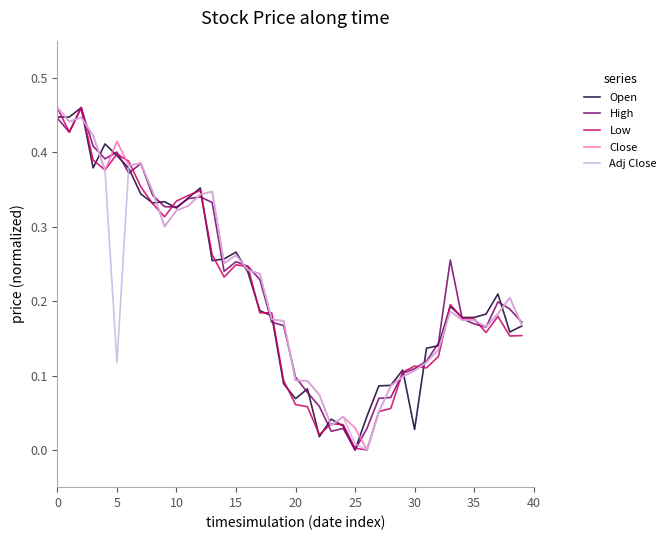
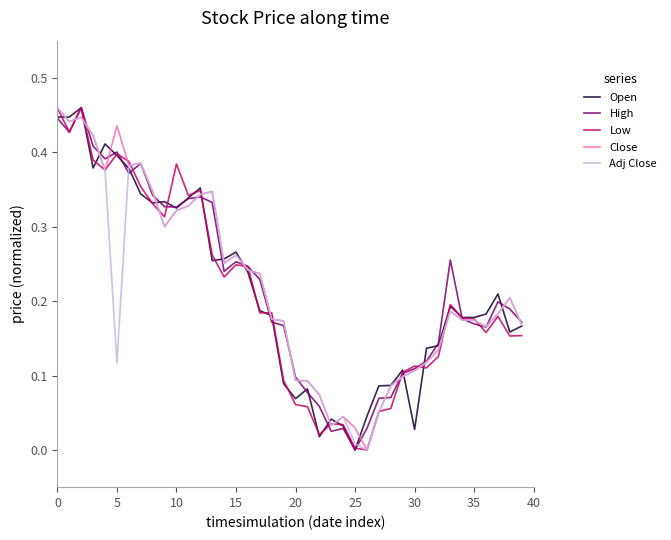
  {
    "Open": {
      "15": 0.27,
      "20": 0.07,
      "30": 0.03
    },
    "High": {
      "15": 0.25,
      "20": 0.10,
      "35": 0.17
    },
    "Low": {
-     "10": 0.33,
+     "10": 0.38,
      "15": 0.25,
      "20": 0.06,
      "30": 0.11
    },
    "Close": {
-     "5": 0.41,
+     "5": 0.44,
      "25": 0.03
    },
    "Adj Close": {
      "5": 0.12,
      "25": 0.01
    }
  }
